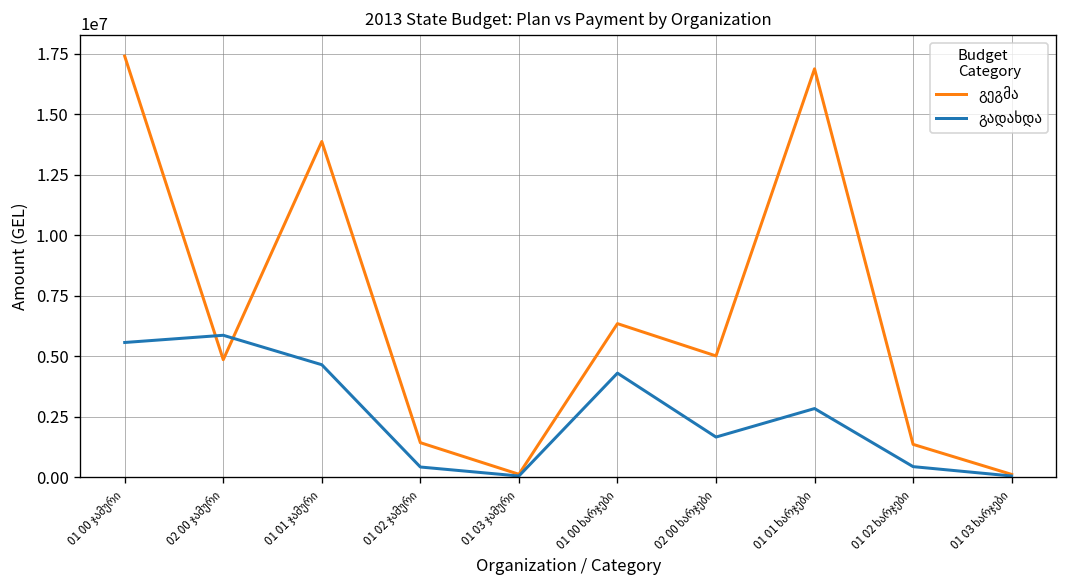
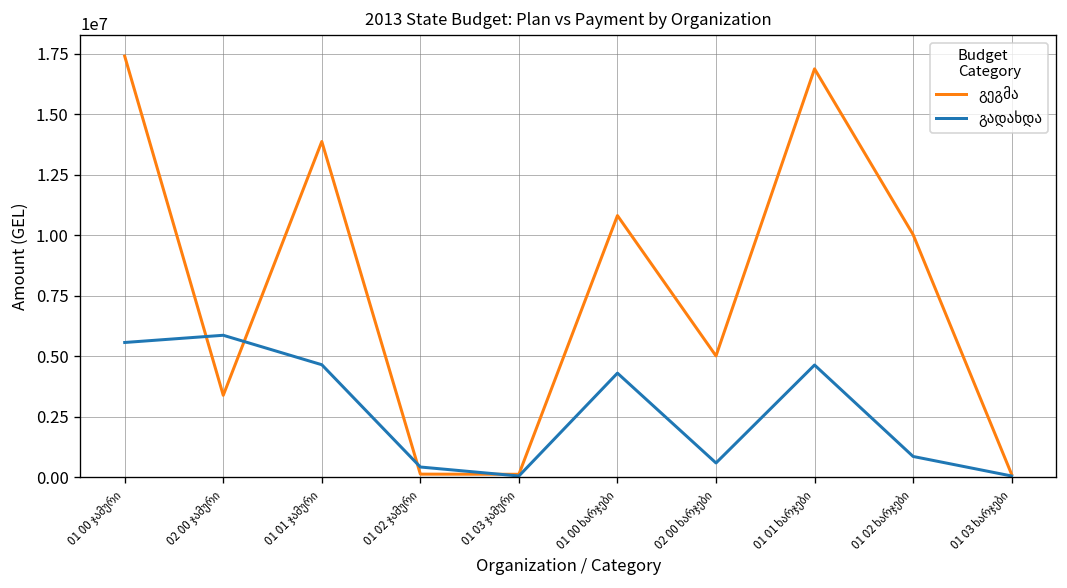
  {
    "გეგმა": {
      "01 00 ჯამური": 17400000,
-     "02 00 ჯამური": 4900000,
+     "02 00 ჯამური": 3400000,
      "01 01 ჯამური": 13900000,
-     "01 02 ჯამური": 1400000,
-     "01 00 ხარჯები": 6400000,
+     "01 02 ჯამური": 100000,
+     "01 00 ხარჯები": 10800000,
      "02 00 ხარჯები": 5000000,
      "01 01 ხარჯები": 16900000,
-     "01 02 ხარჯები": 1400000
+     "01 02 ხარჯები": 10000000
    },
    "გადახდა": {
      "01 00 ჯამური": 5600000,
      "02 00 ჯამური": 5900000,
      "01 01 ჯამური": 4700000,
      "01 02 ჯამური": 400000,
      "01 00 ხარჯები": 4300000,
-     "02 00 ხარჯები": 1700000,
-     "01 01 ხარჯები": 2800000,
-     "01 02 ხარჯები": 400000
+     "02 00 ხარჯები": 600000,
+     "01 01 ხარჯები": 4600000,
+     "01 02 ხარჯები": 900000
    }
  }
